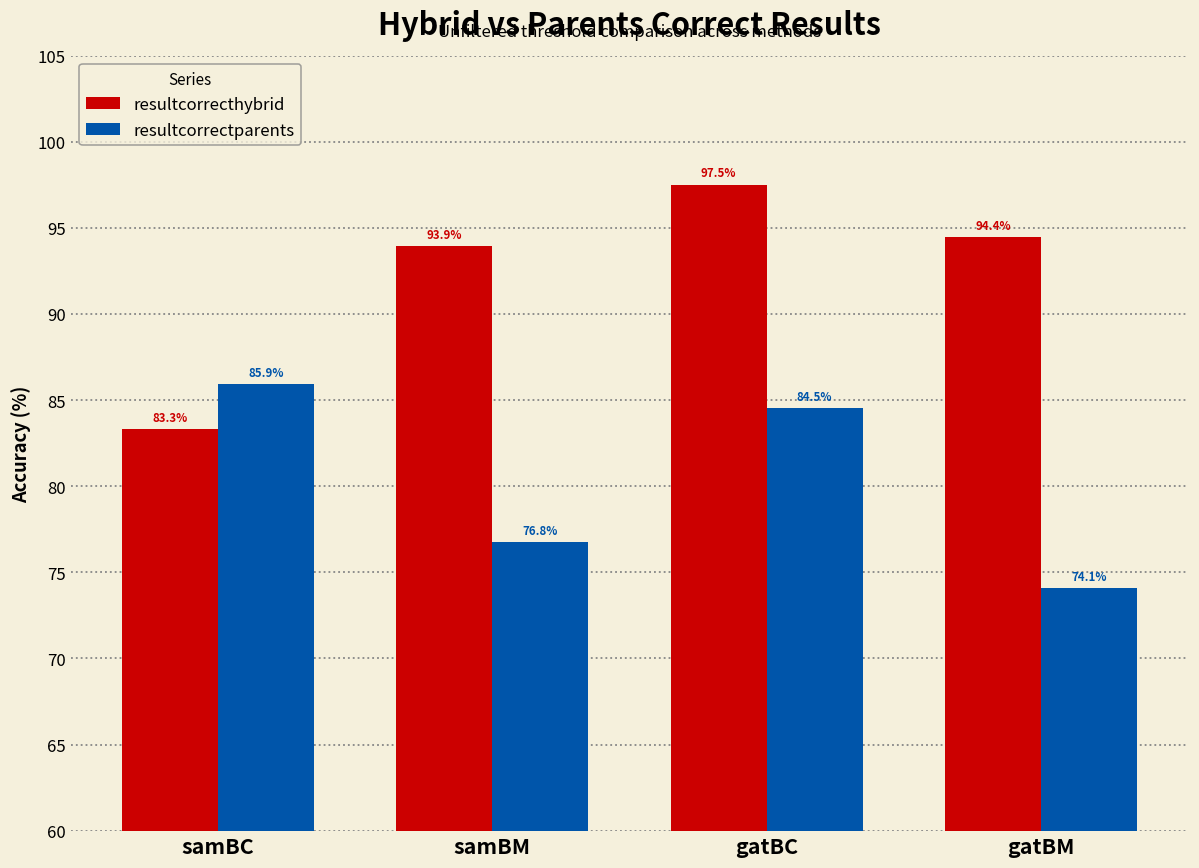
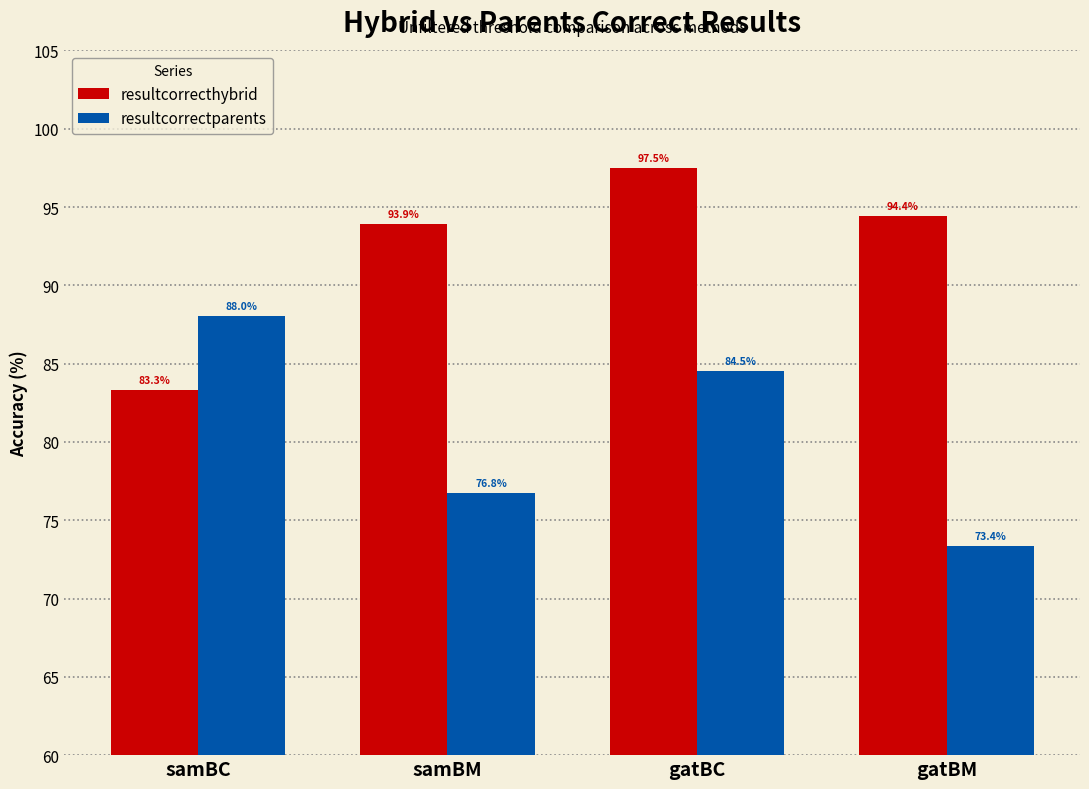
  {
    "resultcorrecthybrid": {
      "samBC": "83.3%",
      "samBM": "93.9%",
      "gatBC": "97.5%",
      "gatBM": "94.4%"
    },
    "resultcorrectparents": {
-     "samBC": "85.9%",
+     "samBC": "88.0%",
      "samBM": "76.8%",
      "gatBC": "84.5%",
-     "gatBM": "74.1%"
+     "gatBM": "73.4%"
    }
  }
